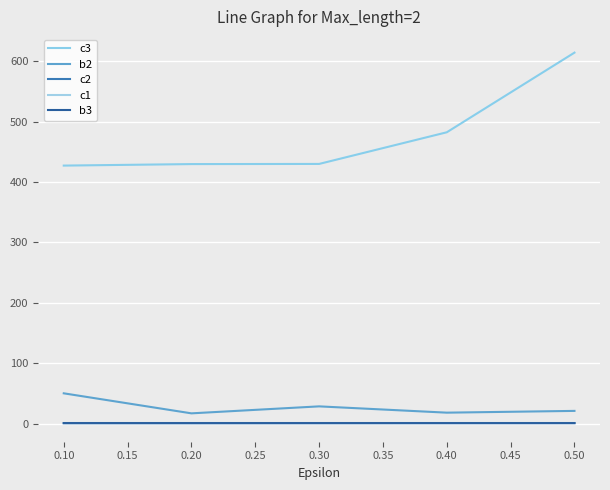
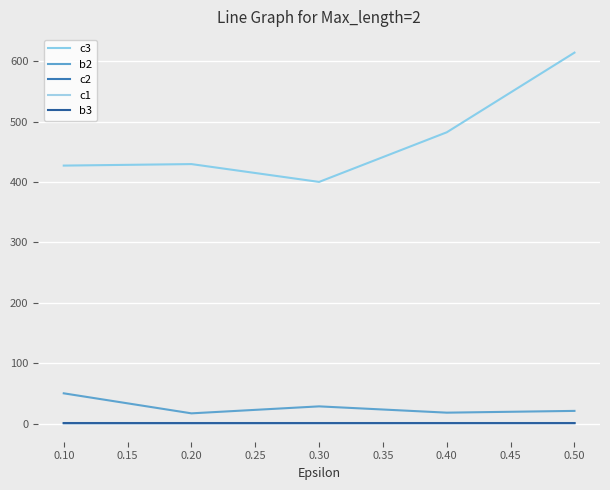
  {
    "c3": {
      "0.10": 430,
      "0.20": 430,
-     "0.30": 430,
+     "0.30": 400,
      "0.40": 480,
      "0.50": 610
    },
    "b2": {
      "0.10": 50,
      "0.20": 20,
      "0.30": 30,
      "0.40": 20,
      "0.50": 20
    },
    "b3": {
      "0.10": 0,
      "0.20": 0,
      "0.30": 0,
      "0.40": 0,
      "0.50": 0
    }
  }
